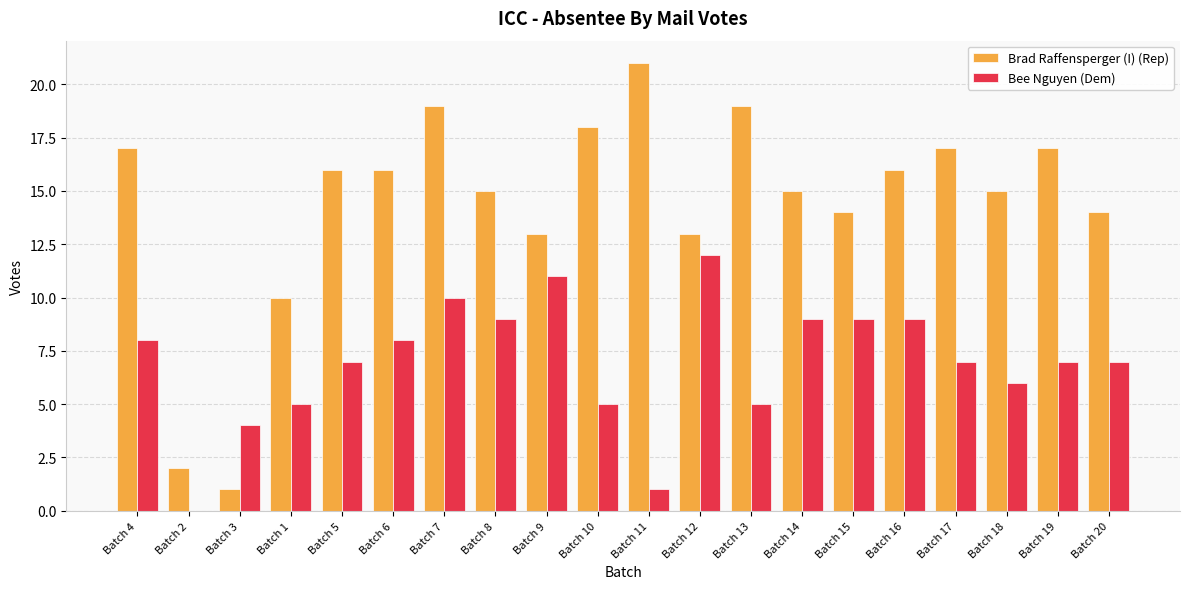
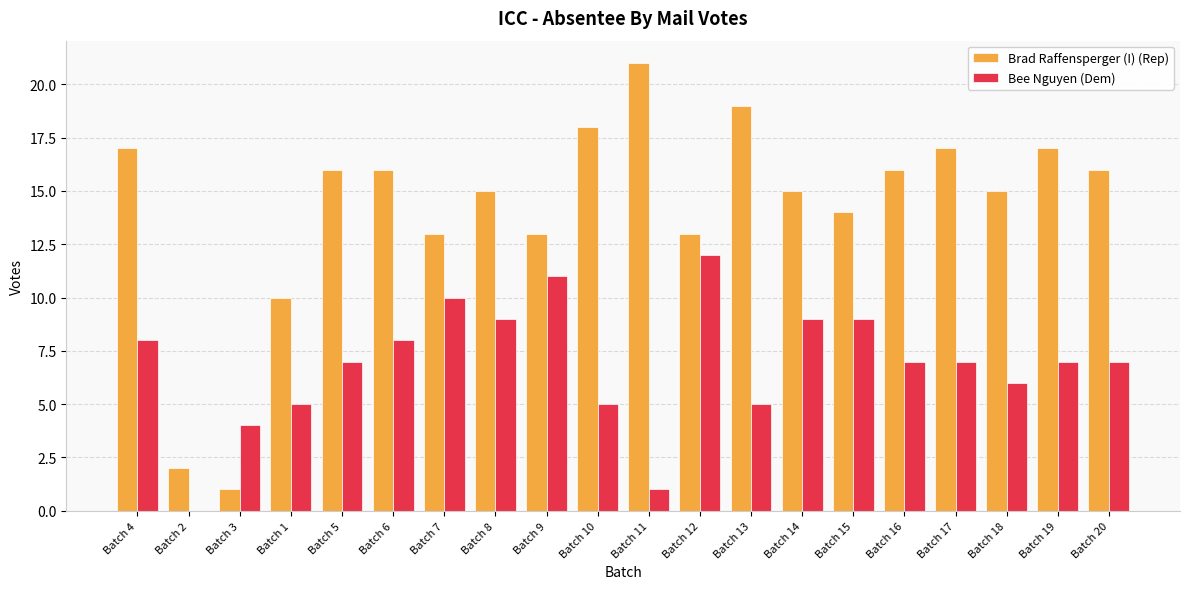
  {
    "Brad Raffensperger (I) (Rep)": {
      "Batch 4": 17,
      "Batch 2": 2,
      "Batch 3": 1,
      "Batch 1": 10,
      "Batch 5": 16,
      "Batch 6": 16,
-     "Batch 7": 19,
+     "Batch 7": 13,
      "Batch 8": 15,
      "Batch 9": 13,
      "Batch 10": 18,
      "Batch 11": 21,
      "Batch 12": 13,
      "Batch 13": 19,
      "Batch 14": 15,
      "Batch 15": 14,
      "Batch 16": 16,
      "Batch 17": 17,
      "Batch 18": 15,
      "Batch 19": 17,
-     "Batch 20": 14
+     "Batch 20": 16
    },
    "Bee Nguyen (Dem)": {
      "Batch 4": 8,
      "Batch 2": 0,
      "Batch 3": 4,
      "Batch 1": 5,
      "Batch 5": 7,
      "Batch 6": 8,
      "Batch 7": 10,
      "Batch 8": 9,
      "Batch 9": 11,
      "Batch 10": 5,
      "Batch 11": 1,
      "Batch 12": 12,
      "Batch 13": 5,
      "Batch 14": 9,
      "Batch 15": 9,
-     "Batch 16": 9,
+     "Batch 16": 7,
      "Batch 17": 7,
      "Batch 18": 6,
      "Batch 19": 7,
      "Batch 20": 7
    }
  }
